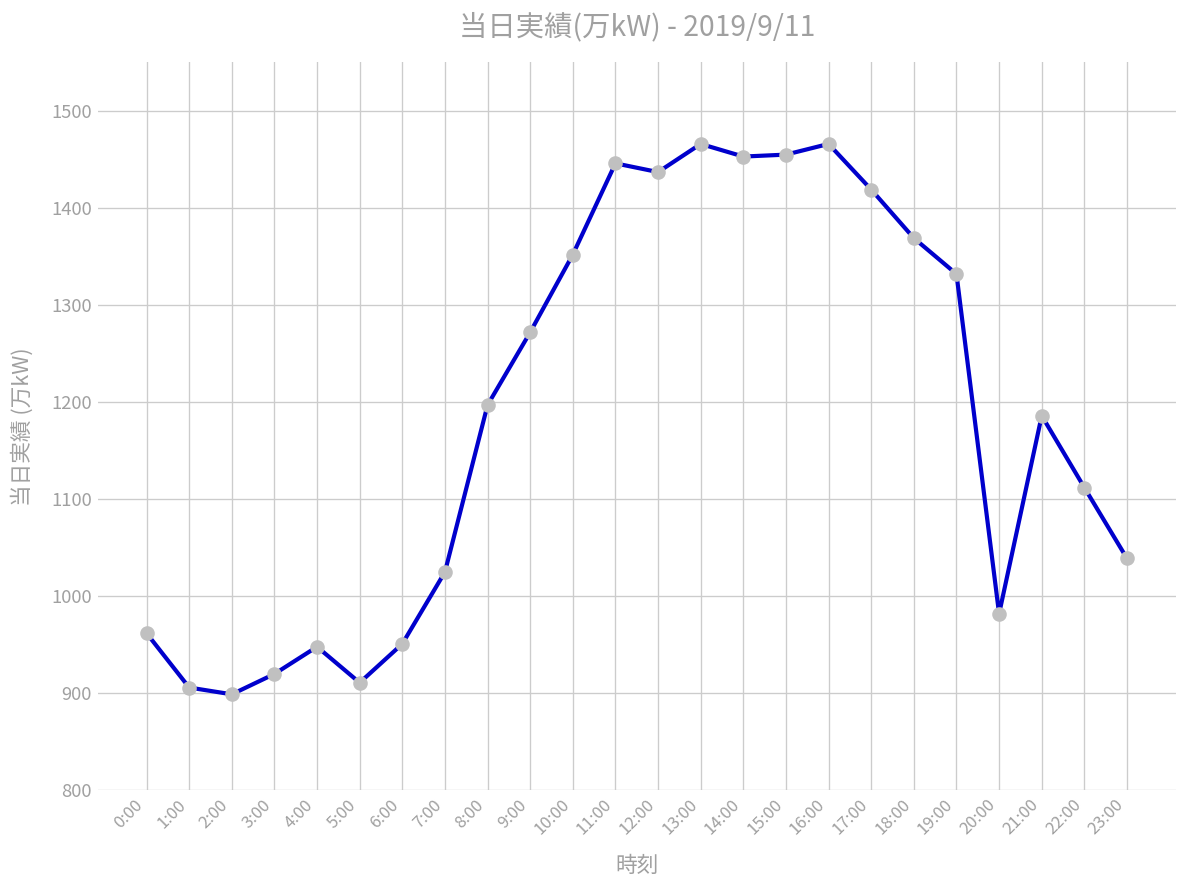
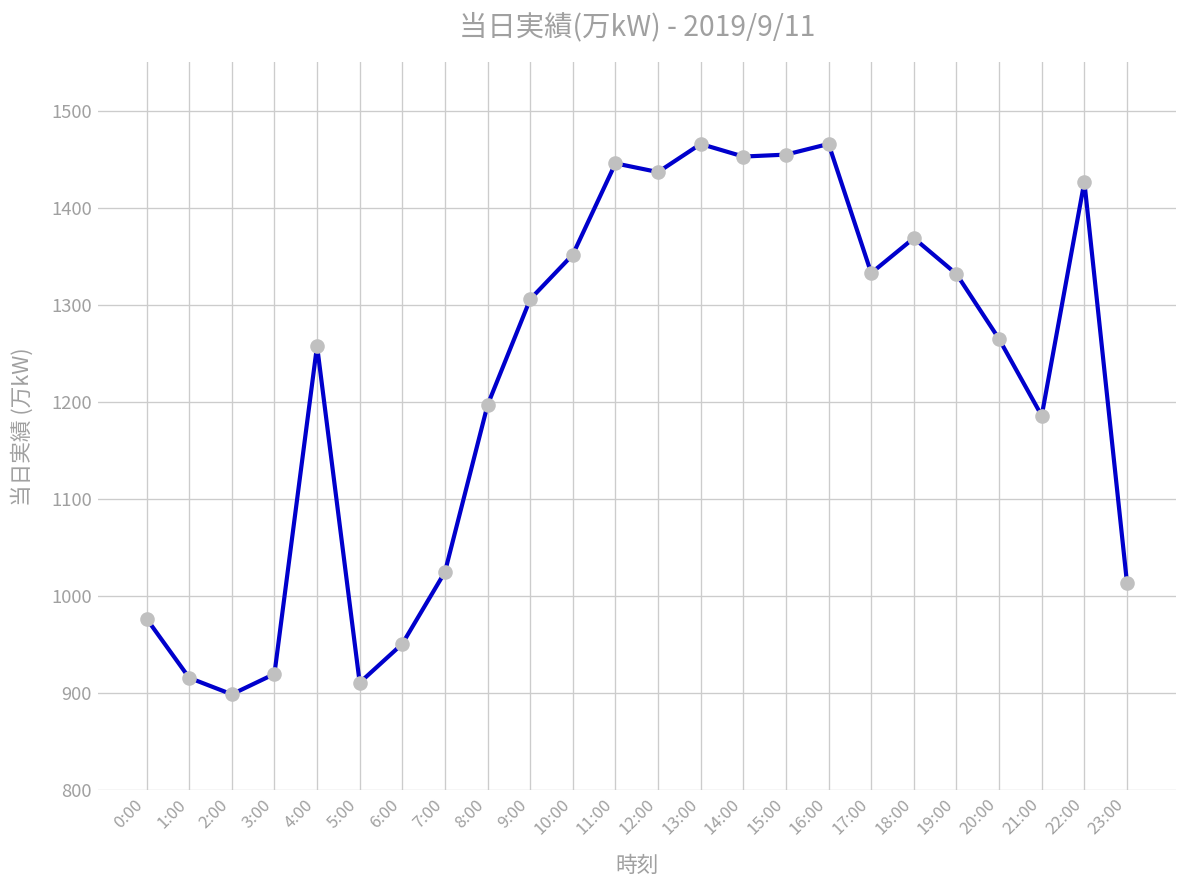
  {
-   "0:00": 960,
-   "1:00": 910,
+   "0:00": 980,
+   "1:00": 920,
    "2:00": 900,
    "3:00": 920,
-   "4:00": 950,
+   "4:00": 1260,
    "5:00": 910,
    "6:00": 950,
    "7:00": 1030,
    "8:00": 1200,
-   "9:00": 1270,
+   "9:00": 1310,
    "10:00": 1350,
    "11:00": 1450,
    "12:00": 1440,
    "13:00": 1470,
    "14:00": 1450,
    "15:00": 1460,
    "16:00": 1470,
-   "17:00": 1420,
+   "17:00": 1330,
    "18:00": 1370,
    "19:00": 1330,
-   "20:00": 980,
+   "20:00": 1270,
    "21:00": 1190,
-   "22:00": 1110,
-   "23:00": 1040
+   "22:00": 1430,
+   "23:00": 1010
  }
